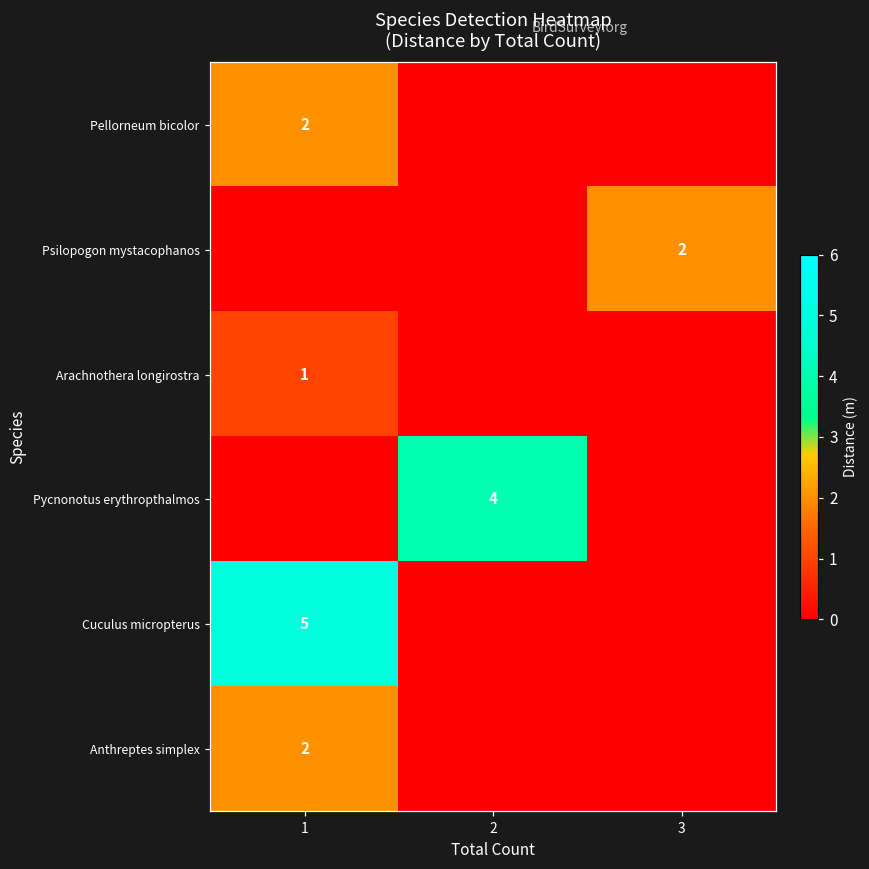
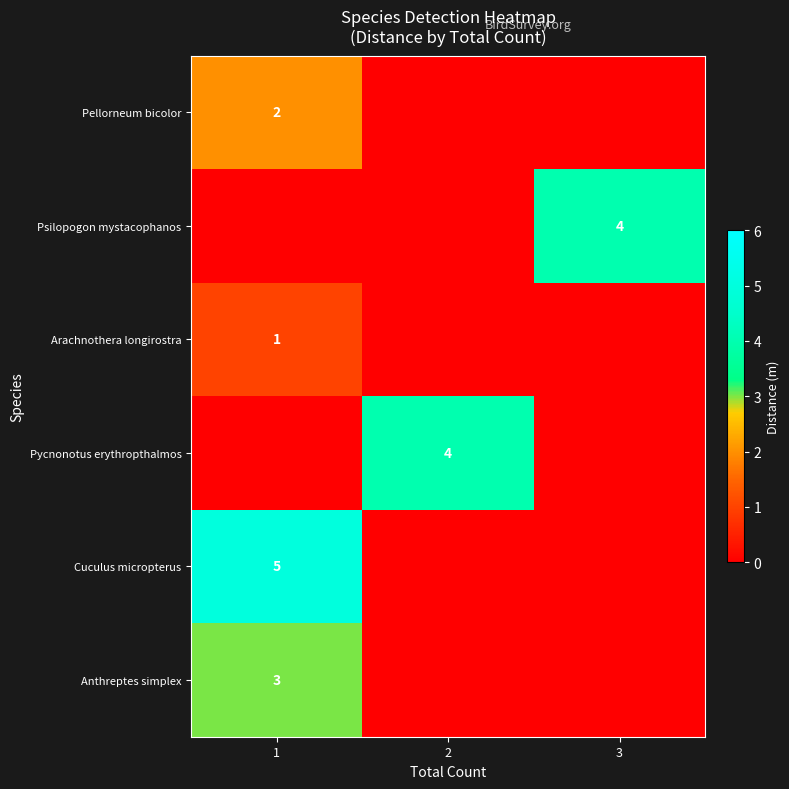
  {
    "Pellorneum bicolor": {
      "1": 2
    },
    "Psilopogon mystacophanos": {
-     "3": 2
+     "3": 4
    },
    "Arachnothera longirostra": {
      "1": 1
    },
    "Pycnonotus erythropthalmos": {
      "2": 4
    },
    "Cuculus micropterus": {
      "1": 5
    },
    "Anthreptes simplex": {
-     "1": 2
+     "1": 3
    }
  }
